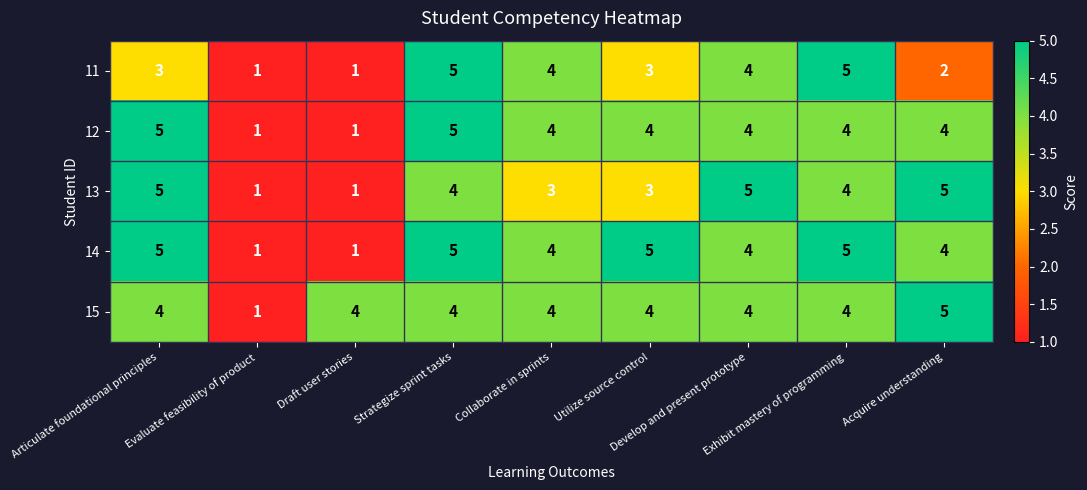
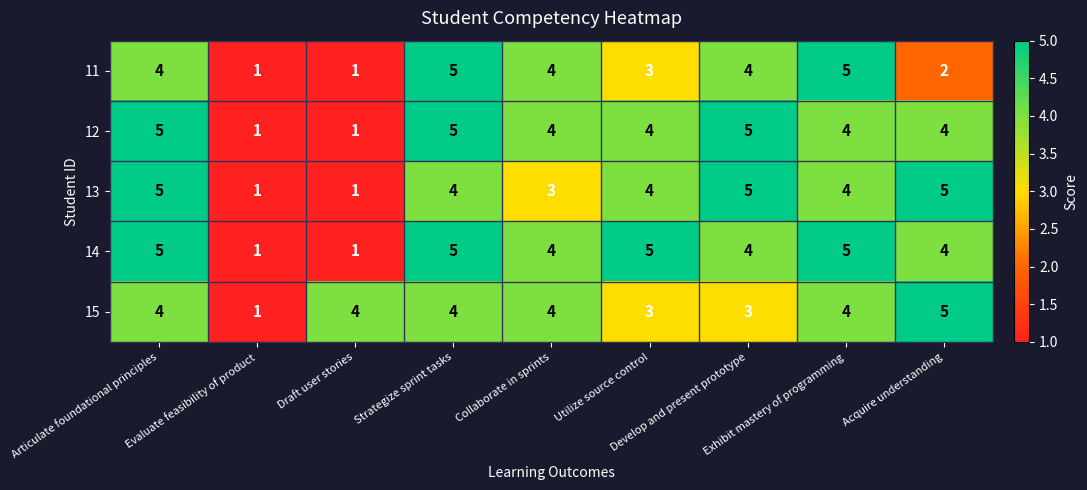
  {
    "11": {
-     "Articulate foundational principles": 3,
+     "Articulate foundational principles": 4,
      "Evaluate feasibility of product": 1,
      "Draft user stories": 1,
      "Strategize sprint tasks": 5,
      "Collaborate in sprints": 4,
      "Utilize source control": 3,
      "Develop and present prototype": 4,
      "Exhibit mastery of programming": 5,
      "Acquire understanding": 2
    },
    "12": {
      "Articulate foundational principles": 5,
      "Evaluate feasibility of product": 1,
      "Draft user stories": 1,
      "Strategize sprint tasks": 5,
      "Collaborate in sprints": 4,
      "Utilize source control": 4,
-     "Develop and present prototype": 4,
+     "Develop and present prototype": 5,
      "Exhibit mastery of programming": 4,
      "Acquire understanding": 4
    },
    "13": {
      "Articulate foundational principles": 5,
      "Evaluate feasibility of product": 1,
      "Draft user stories": 1,
      "Strategize sprint tasks": 4,
      "Collaborate in sprints": 3,
-     "Utilize source control": 3,
+     "Utilize source control": 4,
      "Develop and present prototype": 5,
      "Exhibit mastery of programming": 4,
      "Acquire understanding": 5
    },
    "14": {
      "Articulate foundational principles": 5,
      "Evaluate feasibility of product": 1,
      "Draft user stories": 1,
      "Strategize sprint tasks": 5,
      "Collaborate in sprints": 4,
      "Utilize source control": 5,
      "Develop and present prototype": 4,
      "Exhibit mastery of programming": 5,
      "Acquire understanding": 4
    },
    "15": {
      "Articulate foundational principles": 4,
      "Evaluate feasibility of product": 1,
      "Draft user stories": 4,
      "Strategize sprint tasks": 4,
      "Collaborate in sprints": 4,
-     "Utilize source control": 4,
-     "Develop and present prototype": 4,
+     "Utilize source control": 3,
+     "Develop and present prototype": 3,
      "Exhibit mastery of programming": 4,
      "Acquire understanding": 5
    }
  }
